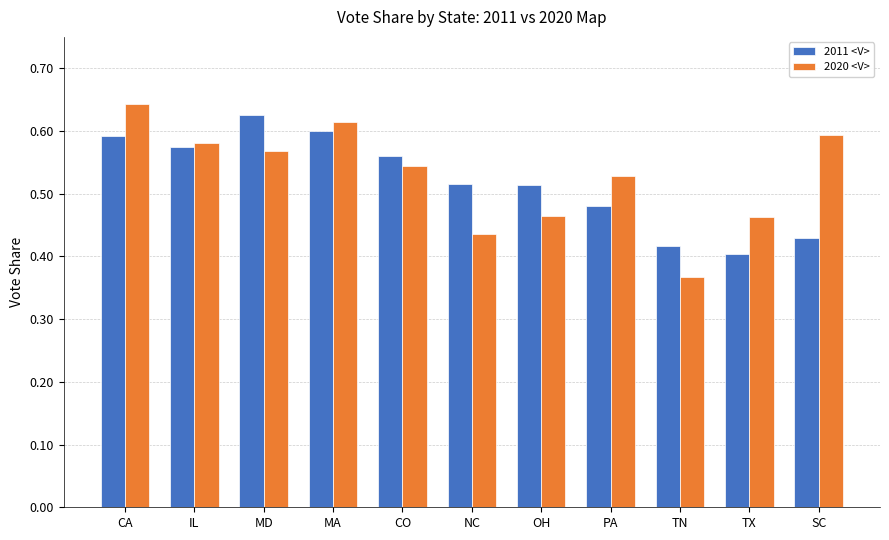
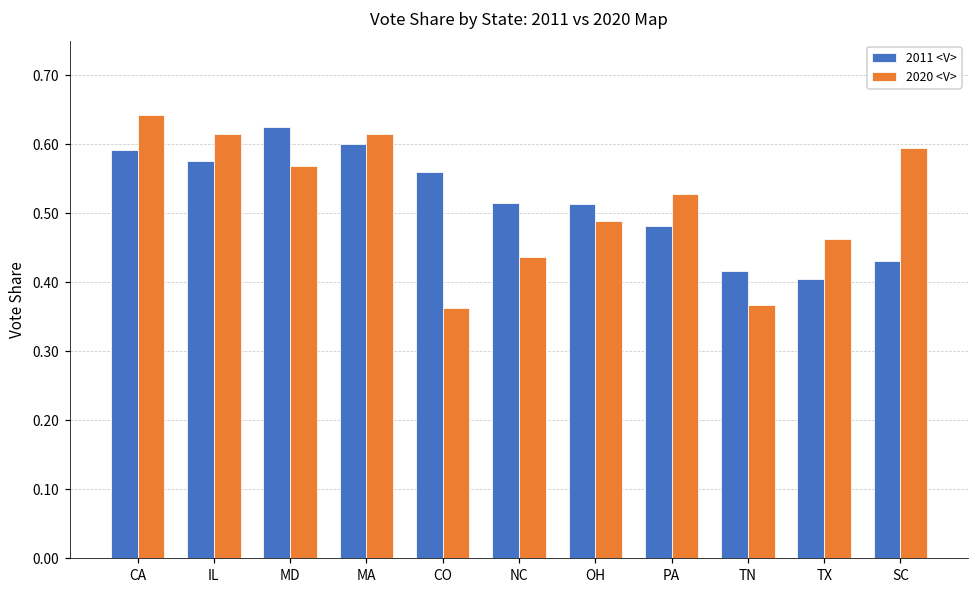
  {
    "2011 <V>": {
      "CA": 0.59,
      "IL": 0.58,
      "MD": 0.62,
      "MA": 0.60,
      "CO": 0.56,
      "NC": 0.52,
      "OH": 0.51,
      "PA": 0.48,
      "TN": 0.42,
      "TX": 0.40,
      "SC": 0.43
    },
    "2020 <V>": {
      "CA": 0.64,
-     "IL": 0.58,
+     "IL": 0.61,
      "MD": 0.57,
      "MA": 0.61,
-     "CO": 0.54,
+     "CO": 0.36,
      "NC": 0.44,
-     "OH": 0.46,
+     "OH": 0.49,
      "PA": 0.53,
      "TN": 0.37,
      "TX": 0.46,
      "SC": 0.59
    }
  }
